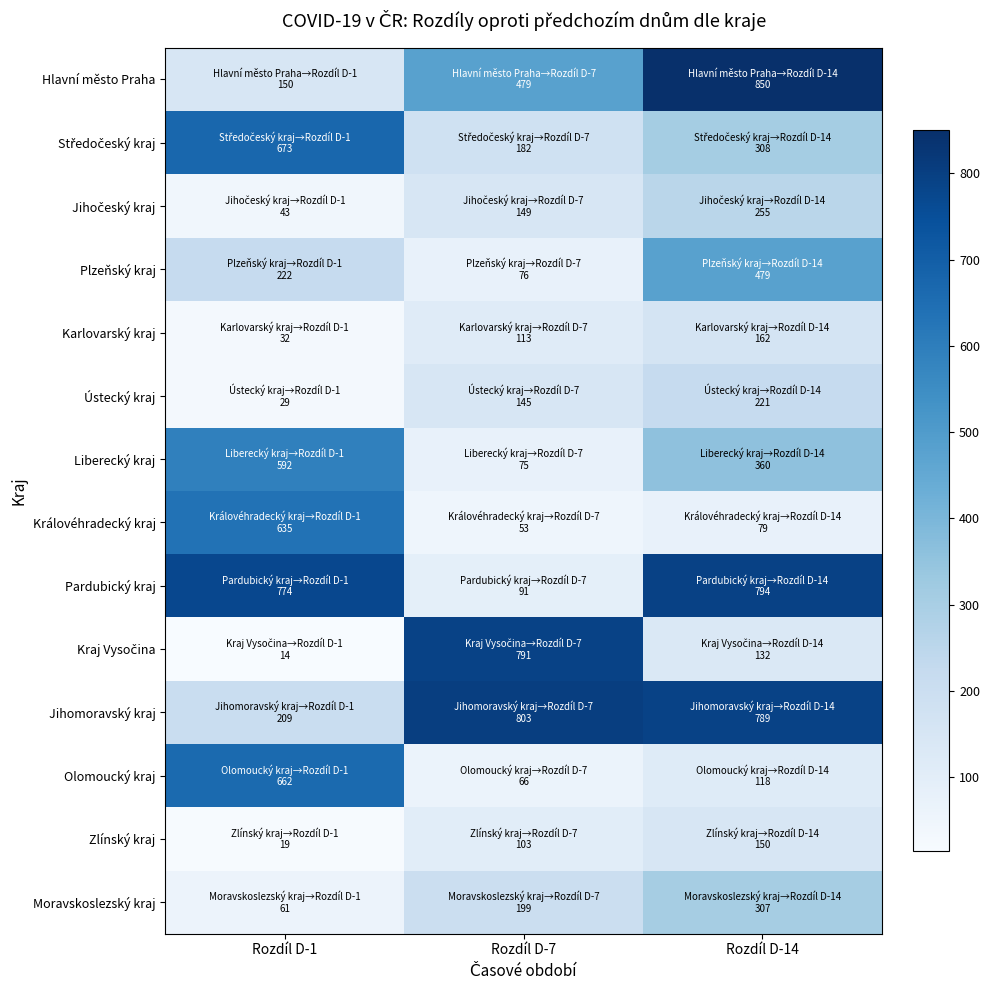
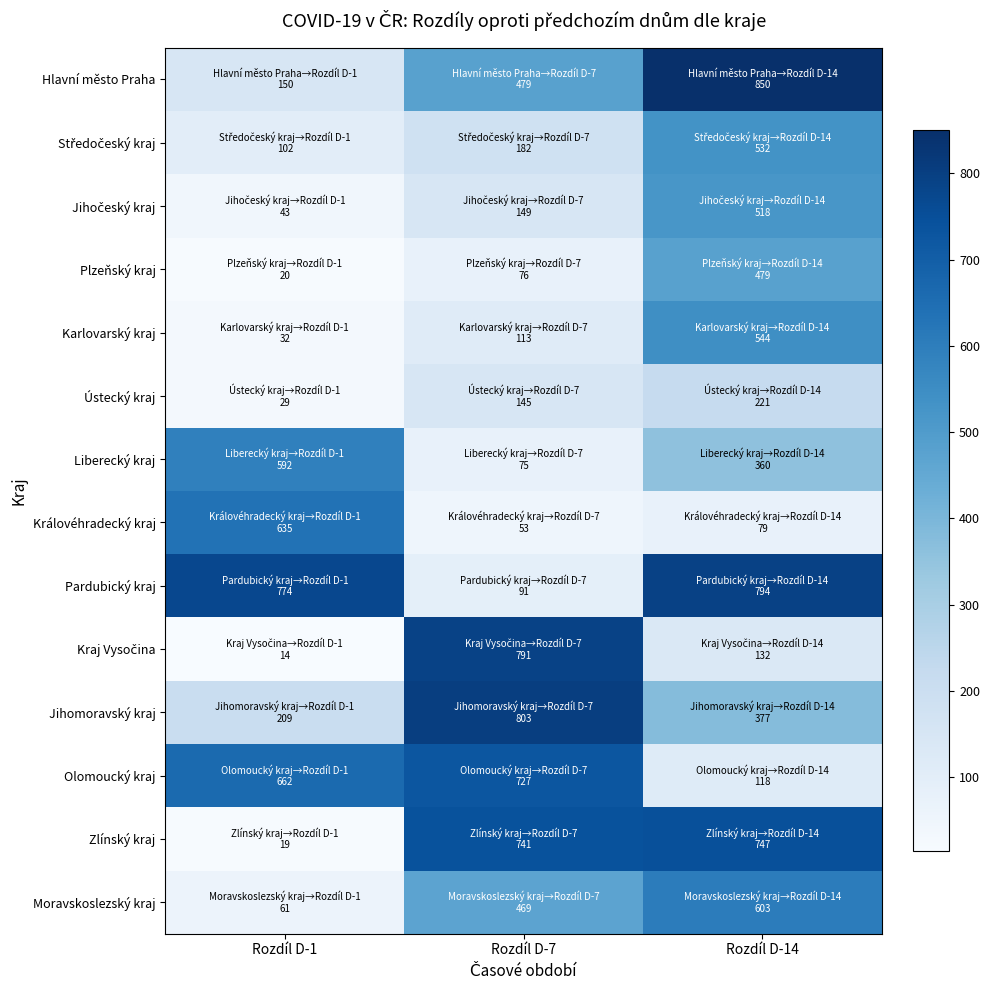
  {
    "Hlavní město Praha": {
      "Rozdíl D-1": 150,
      "Rozdíl D-7": 479,
      "Rozdíl D-14": 850
    },
    "Středočeský kraj": {
-     "Rozdíl D-1": 673,
+     "Rozdíl D-1": 102,
      "Rozdíl D-7": 182,
-     "Rozdíl D-14": 308
+     "Rozdíl D-14": 532
    },
    "Jihočeský kraj": {
      "Rozdíl D-1": 43,
      "Rozdíl D-7": 149,
-     "Rozdíl D-14": 255
+     "Rozdíl D-14": 518
    },
    "Plzeňský kraj": {
-     "Rozdíl D-1": 222,
+     "Rozdíl D-1": 20,
      "Rozdíl D-7": 76,
      "Rozdíl D-14": 479
    },
    "Karlovarský kraj": {
      "Rozdíl D-1": 32,
      "Rozdíl D-7": 113,
-     "Rozdíl D-14": 162
+     "Rozdíl D-14": 544
    },
    "Ústecký kraj": {
      "Rozdíl D-1": 29,
      "Rozdíl D-7": 145,
      "Rozdíl D-14": 221
    },
    "Liberecký kraj": {
      "Rozdíl D-1": 592,
      "Rozdíl D-7": 75,
      "Rozdíl D-14": 360
    },
    "Královéhradecký kraj": {
      "Rozdíl D-1": 635,
      "Rozdíl D-7": 53,
      "Rozdíl D-14": 79
    },
    "Pardubický kraj": {
      "Rozdíl D-1": 774,
      "Rozdíl D-7": 91,
      "Rozdíl D-14": 794
    },
    "Kraj Vysočina": {
      "Rozdíl D-1": 14,
      "Rozdíl D-7": 791,
      "Rozdíl D-14": 132
    },
    "Jihomoravský kraj": {
      "Rozdíl D-1": 209,
      "Rozdíl D-7": 803,
-     "Rozdíl D-14": 789
+     "Rozdíl D-14": 377
    },
    "Olomoucký kraj": {
      "Rozdíl D-1": 662,
-     "Rozdíl D-7": 66,
+     "Rozdíl D-7": 727,
      "Rozdíl D-14": 118
    },
    "Zlínský kraj": {
      "Rozdíl D-1": 19,
-     "Rozdíl D-7": 103,
-     "Rozdíl D-14": 150
+     "Rozdíl D-7": 741,
+     "Rozdíl D-14": 747
    },
    "Moravskoslezský kraj": {
      "Rozdíl D-1": 61,
-     "Rozdíl D-7": 199,
-     "Rozdíl D-14": 307
+     "Rozdíl D-7": 469,
+     "Rozdíl D-14": 603
    }
  }
